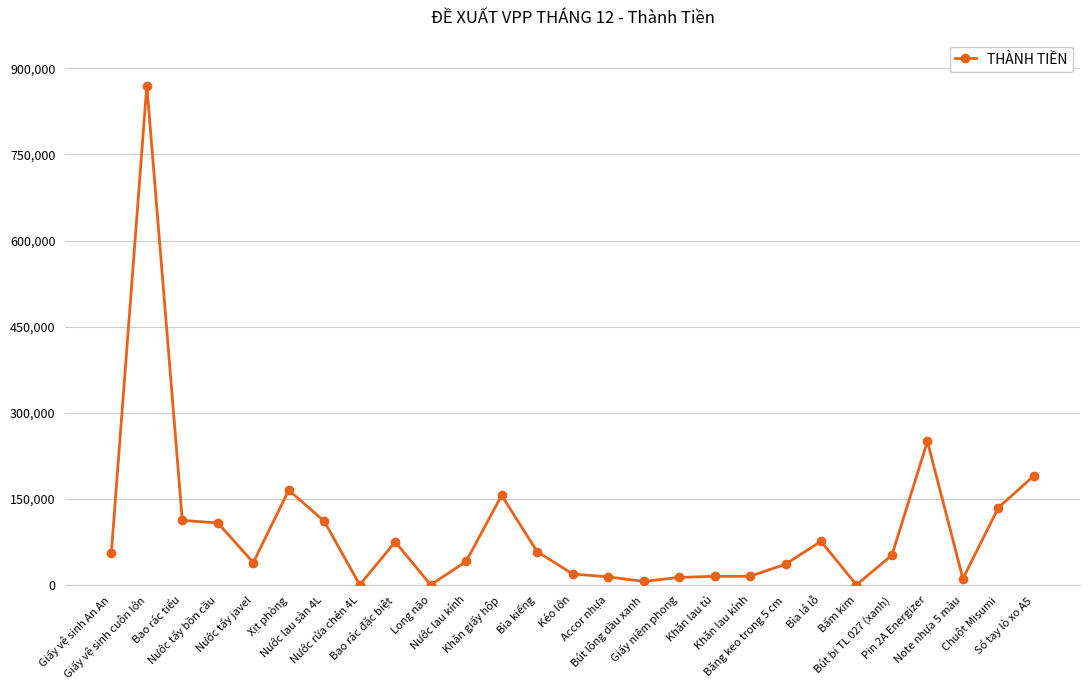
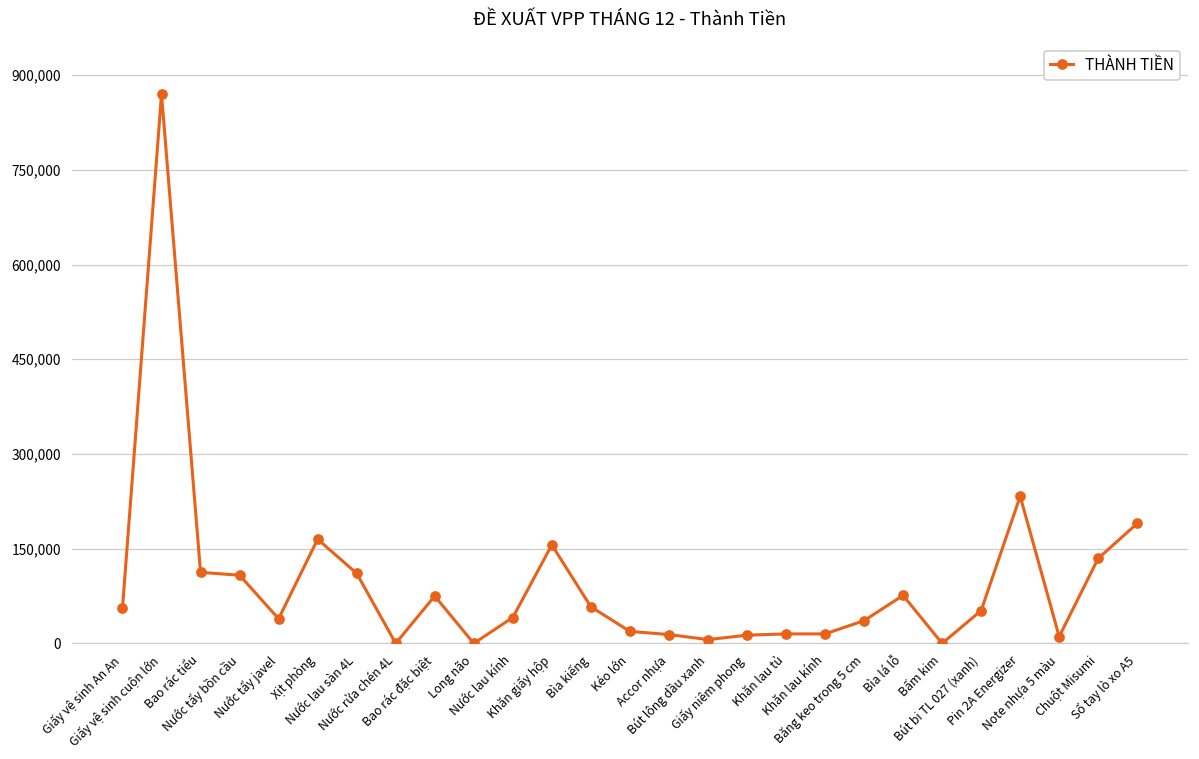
  {
    "Giấy vệ sinh An An": "60,000",
    "Giấy vệ sinh cuộn lớn": "870,000",
    "Bao rác tiểu": "110,000",
    "Nước tẩy bồn cầu": "110,000",
    "Nước tẩy javel": "40,000",
    "Xịt phòng": "170,000",
    "Nước lau sàn 4L": "110,000",
    "Nước rửa chén 4L": "0",
    "Bao rác đặc biệt": "80,000",
    "Long não": "0",
    "Nước lau kính": "40,000",
    "Khăn giấy hộp": "160,000",
    "Bìa kiếng": "60,000",
    "Kéo lớn": "20,000",
    "Accor nhựa": "10,000",
    "Bút lông dầu xanh": "10,000",
    "Giấy niêm phong": "10,000",
    "Khăn lau tủ": "20,000",
    "Khăn lau kính": "20,000",
    "Băng keo trong 5 cm": "40,000",
    "Bìa lá lỗ": "80,000",
    "Bấm kim": "0",
    "Bút bi TL 027 (xanh)": "50,000",
-   "Pin 2A Energizer": "250,000",
+   "Pin 2A Energizer": "230,000",
    "Note nhựa 5 màu": "10,000",
    "Chuột Misumi": "130,000",
    "Sổ tay lò xo A5": "190,000"
  }
